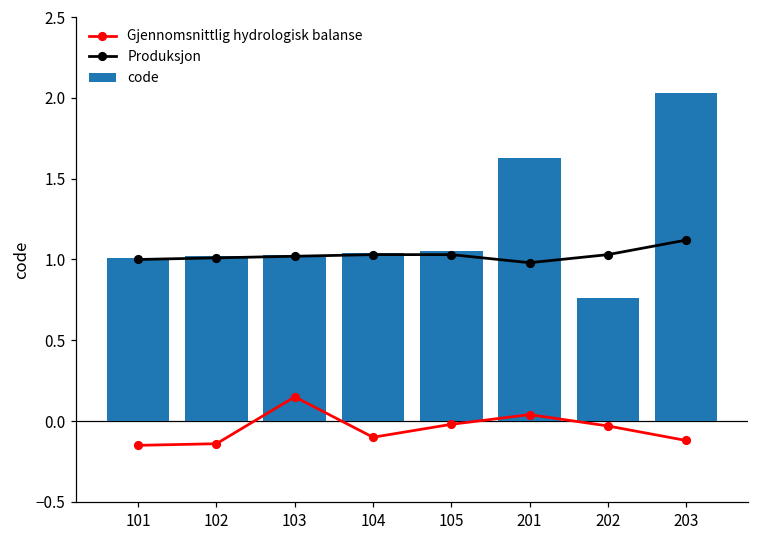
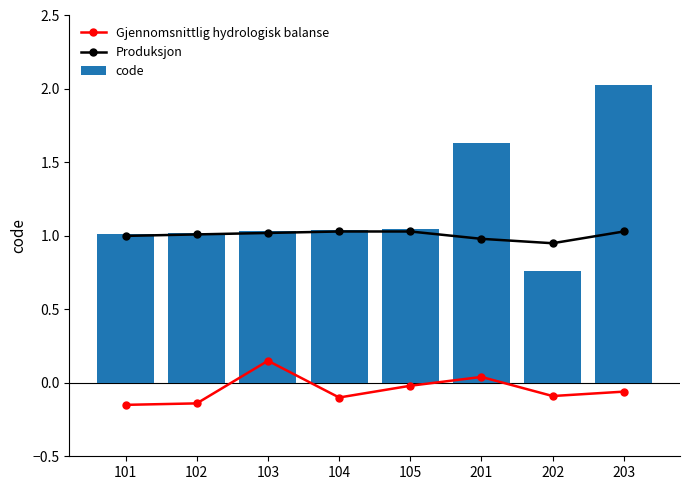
  {
    "Gjennomsnittlig hydrologisk balanse": {
      "101": -0.15,
      "102": -0.14,
      "103": 0.15,
      "104": -0.10,
      "105": -0.02,
      "201": 0.04,
-     "202": -0.03,
-     "203": -0.12
+     "202": -0.09,
+     "203": -0.06
    },
    "code": {
      "101": 1.01,
      "102": 1.02,
      "103": 1.03,
      "104": 1.04,
      "105": 1.05,
      "201": 1.63,
      "202": 0.76,
      "203": 2.03
    },
    "Produksjon": {
      "101": 1.00,
      "102": 1.01,
      "103": 1.02,
      "104": 1.03,
      "105": 1.03,
      "201": 0.98,
-     "202": 1.03,
-     "203": 1.12
+     "202": 0.95,
+     "203": 1.03
    }
  }
